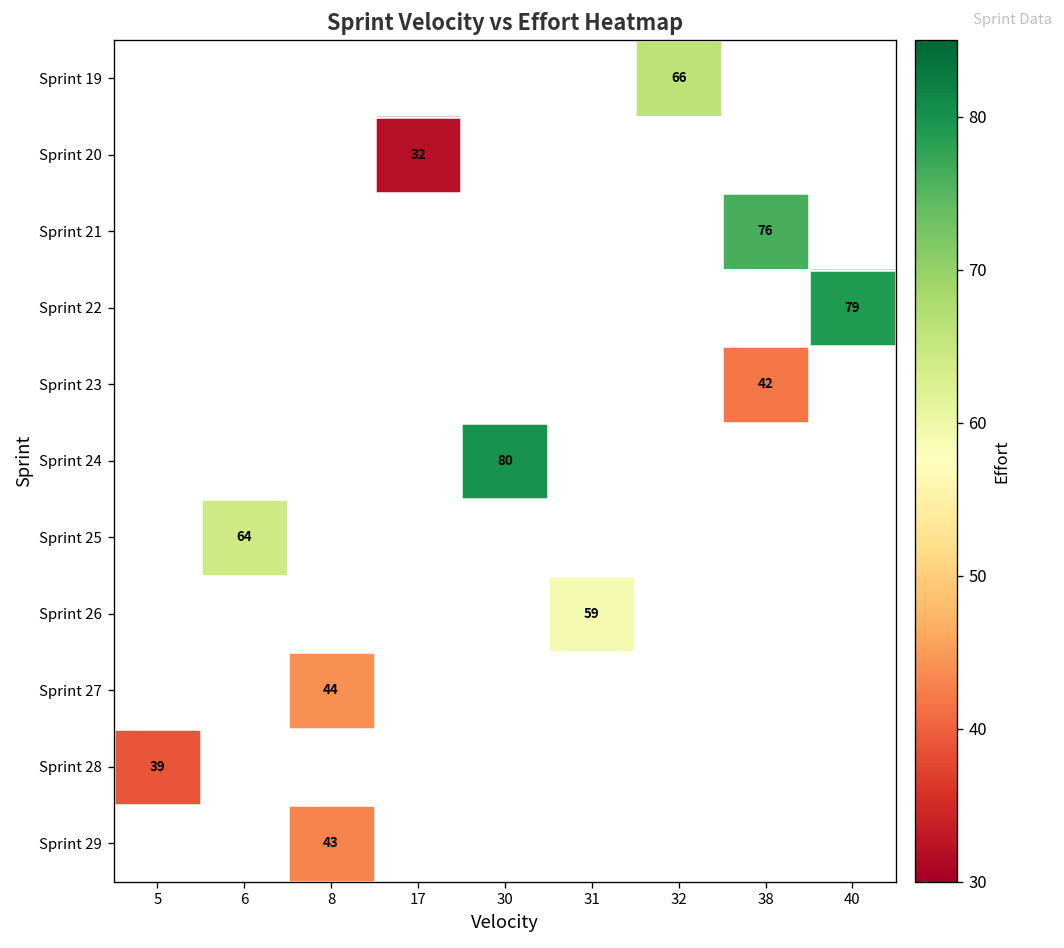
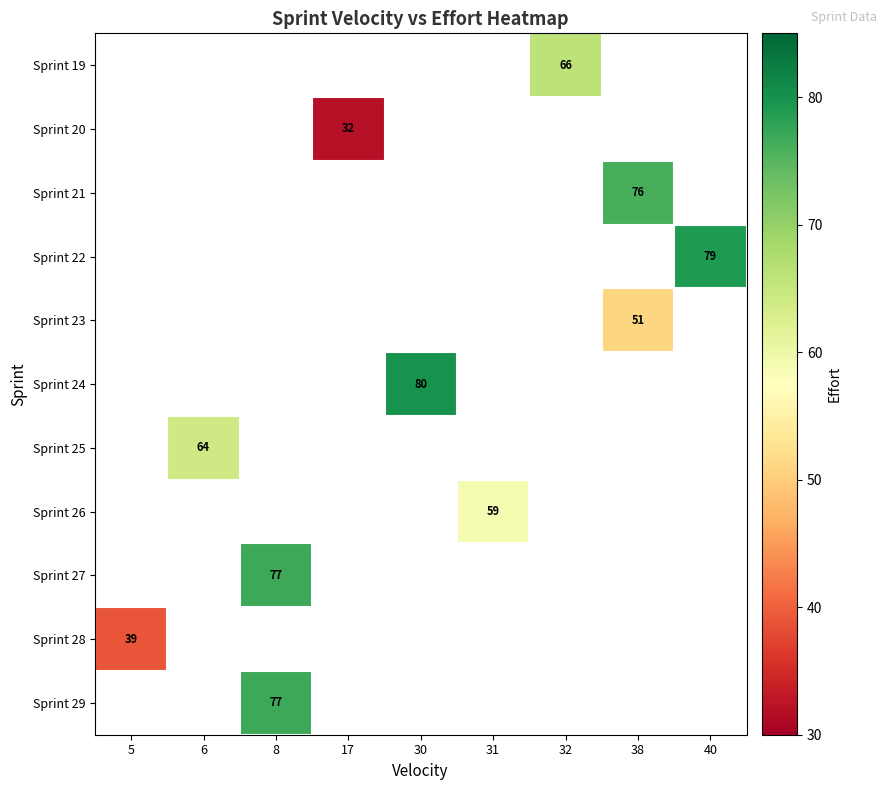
  {
    "Sprint 19": {
      "32": 66
    },
    "Sprint 20": {
      "17": 32
    },
    "Sprint 21": {
      "38": 76
    },
    "Sprint 22": {
      "40": 79
    },
    "Sprint 23": {
-     "38": 42
+     "38": 51
    },
    "Sprint 24": {
      "30": 80
    },
    "Sprint 25": {
      "6": 64
    },
    "Sprint 26": {
      "31": 59
    },
    "Sprint 27": {
-     "8": 44
+     "8": 77
    },
    "Sprint 28": {
      "5": 39
    },
    "Sprint 29": {
-     "8": 43
+     "8": 77
    }
  }
